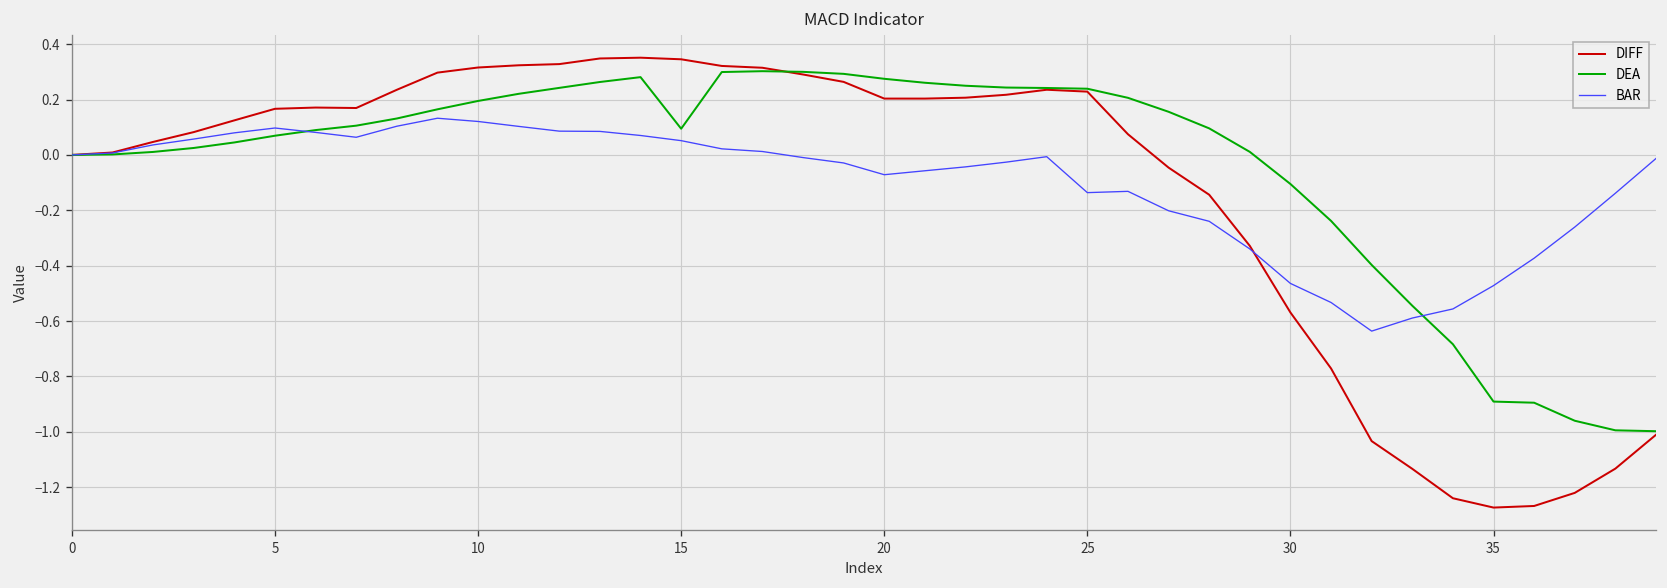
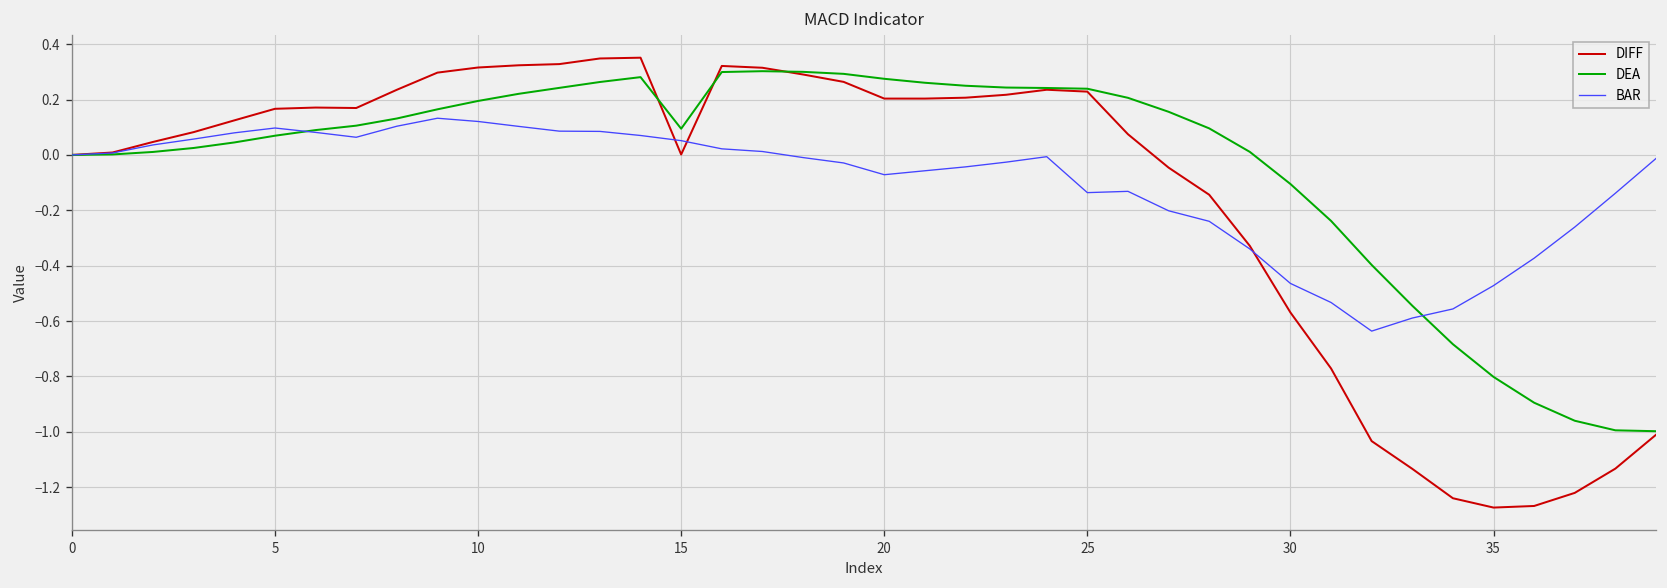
  {
    "DIFF": {
      "5": 0.17,
      "10": 0.32,
-     "15": 0.35,
+     "15": 0.00,
      "20": 0.20,
      "30": -0.57,
      "35": -1.27
    },
    "DEA": {
      "5": 0.07,
      "10": 0.19,
      "15": 0.09,
      "20": 0.28,
      "30": -0.11,
-     "35": -0.89
+     "35": -0.80
    },
    "BAR": {
      "5": 0.10,
      "10": 0.12,
      "15": 0.05,
      "20": -0.07,
      "25": -0.14,
      "30": -0.46,
      "35": -0.47
    }
  }
